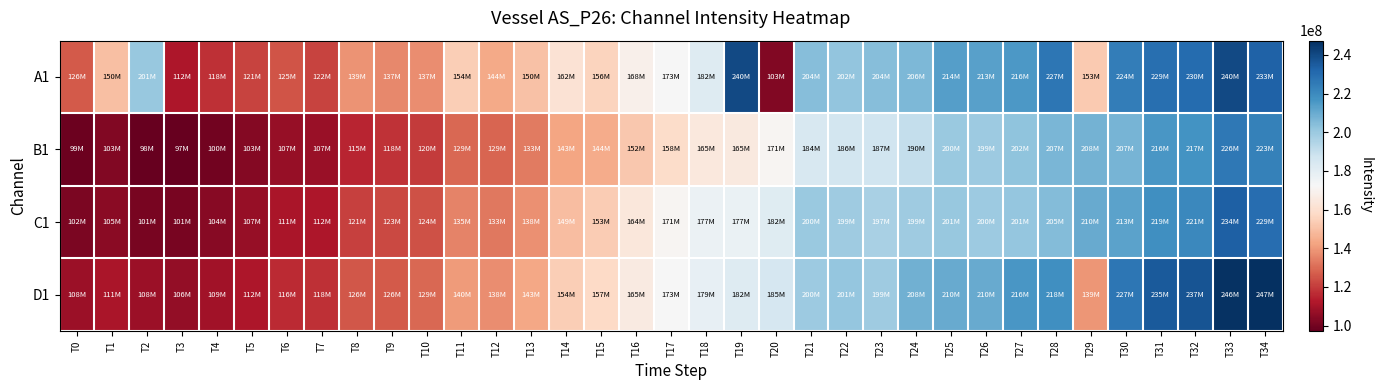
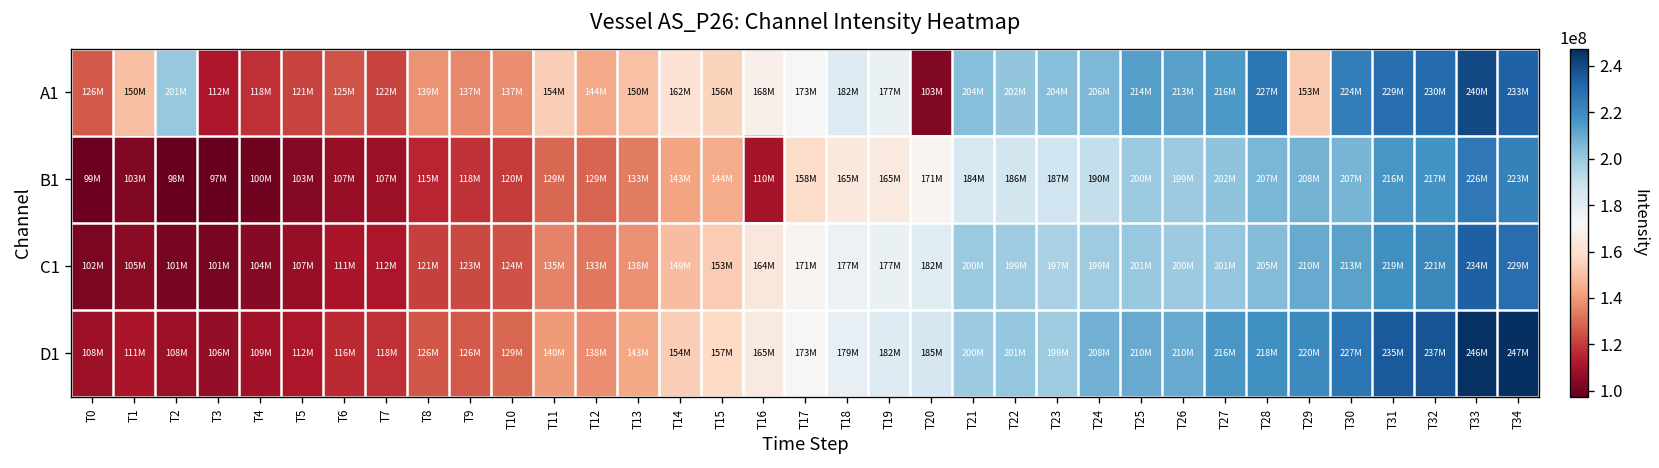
  {
    "A1": {
      "T0": "126M",
      "T1": "150M",
      "T2": "201M",
      "T3": "112M",
      "T4": "118M",
      "T5": "121M",
      "T6": "125M",
      "T7": "122M",
      "T8": "139M",
      "T9": "137M",
      "T10": "137M",
      "T11": "154M",
      "T12": "144M",
      "T13": "150M",
      "T14": "162M",
      "T15": "156M",
      "T16": "168M",
      "T17": "173M",
      "T18": "182M",
-     "T19": "240M",
+     "T19": "177M",
      "T20": "103M",
      "T21": "204M",
      "T22": "202M",
      "T23": "204M",
      "T24": "206M",
      "T25": "214M",
      "T26": "213M",
      "T27": "216M",
      "T28": "227M",
      "T29": "153M",
      "T30": "224M",
      "T31": "229M",
      "T32": "230M",
      "T33": "240M",
      "T34": "233M"
    },
    "B1": {
      "T0": "99M",
      "T1": "103M",
      "T2": "98M",
      "T3": "97M",
      "T4": "100M",
      "T5": "103M",
      "T6": "107M",
      "T7": "107M",
      "T8": "115M",
      "T9": "118M",
      "T10": "120M",
      "T11": "129M",
      "T12": "129M",
      "T13": "133M",
      "T14": "143M",
      "T15": "144M",
-     "T16": "152M",
+     "T16": "110M",
      "T17": "158M",
      "T18": "165M",
      "T19": "165M",
      "T20": "171M",
      "T21": "184M",
      "T22": "186M",
      "T23": "187M",
      "T24": "190M",
      "T25": "200M",
      "T26": "199M",
      "T27": "202M",
      "T28": "207M",
      "T29": "208M",
      "T30": "207M",
      "T31": "216M",
      "T32": "217M",
      "T33": "226M",
      "T34": "223M"
    },
    "C1": {
      "T0": "102M",
      "T1": "105M",
      "T2": "101M",
      "T3": "101M",
      "T4": "104M",
      "T5": "107M",
      "T6": "111M",
      "T7": "112M",
      "T8": "121M",
      "T9": "123M",
      "T10": "124M",
      "T11": "135M",
      "T12": "133M",
      "T13": "138M",
      "T14": "149M",
      "T15": "153M",
      "T16": "164M",
      "T17": "171M",
      "T18": "177M",
      "T19": "177M",
      "T20": "182M",
      "T21": "200M",
      "T22": "199M",
      "T23": "197M",
      "T24": "199M",
      "T25": "201M",
      "T26": "200M",
      "T27": "201M",
      "T28": "205M",
      "T29": "210M",
      "T30": "213M",
      "T31": "219M",
      "T32": "221M",
      "T33": "234M",
      "T34": "229M"
    },
    "D1": {
      "T0": "108M",
      "T1": "111M",
      "T2": "108M",
      "T3": "106M",
      "T4": "109M",
      "T5": "112M",
      "T6": "116M",
      "T7": "118M",
      "T8": "126M",
      "T9": "126M",
      "T10": "129M",
      "T11": "140M",
      "T12": "138M",
      "T13": "143M",
      "T14": "154M",
      "T15": "157M",
      "T16": "165M",
      "T17": "173M",
      "T18": "179M",
      "T19": "182M",
      "T20": "185M",
      "T21": "200M",
      "T22": "201M",
      "T23": "199M",
      "T24": "208M",
      "T25": "210M",
      "T26": "210M",
      "T27": "216M",
      "T28": "218M",
-     "T29": "139M",
+     "T29": "220M",
      "T30": "227M",
      "T31": "235M",
      "T32": "237M",
      "T33": "246M",
      "T34": "247M"
    }
  }
